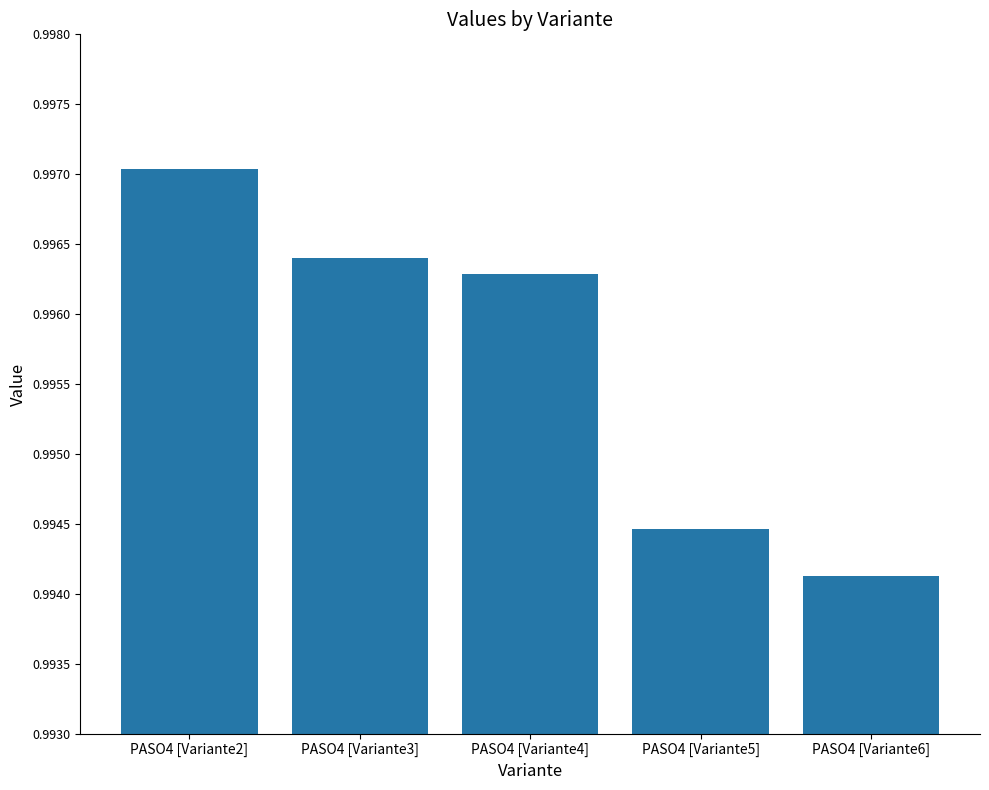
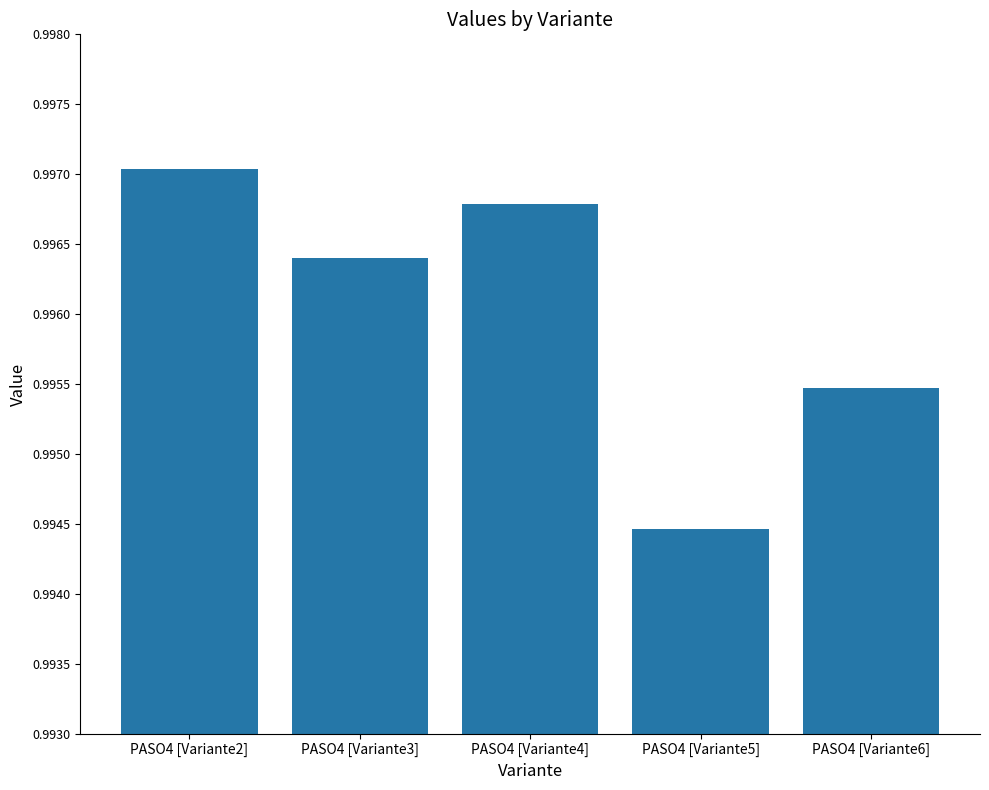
  {
    "PASO4 [Variante2]": 0.99704,
    "PASO4 [Variante3]": 0.99640,
-   "PASO4 [Variante4]": 0.99629,
+   "PASO4 [Variante4]": 0.99679,
    "PASO4 [Variante5]": 0.99446,
-   "PASO4 [Variante6]": 0.99413
+   "PASO4 [Variante6]": 0.99547
  }
